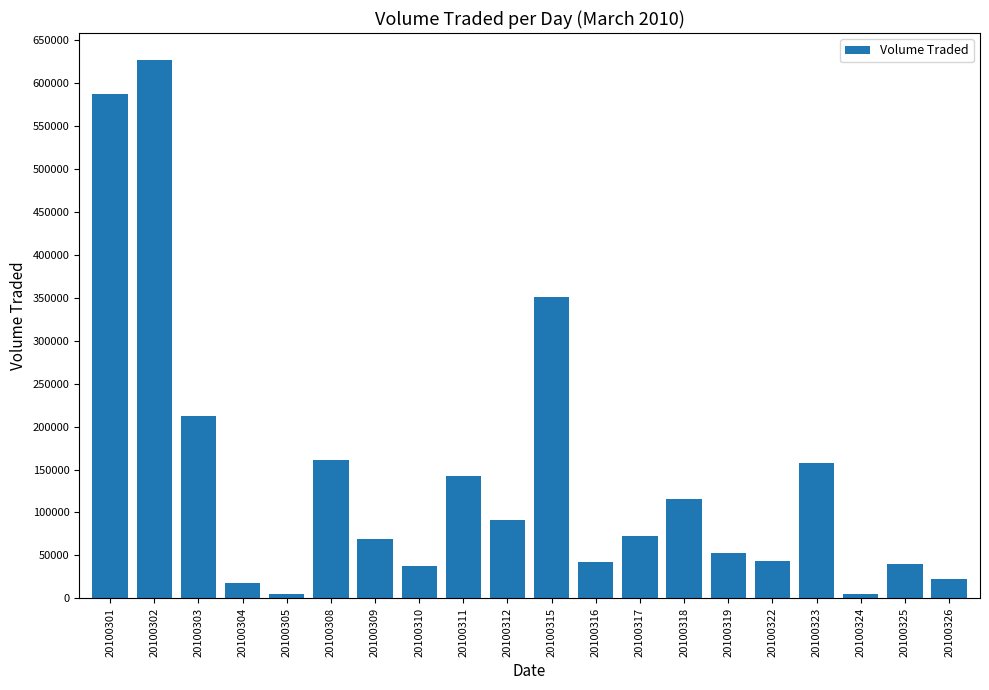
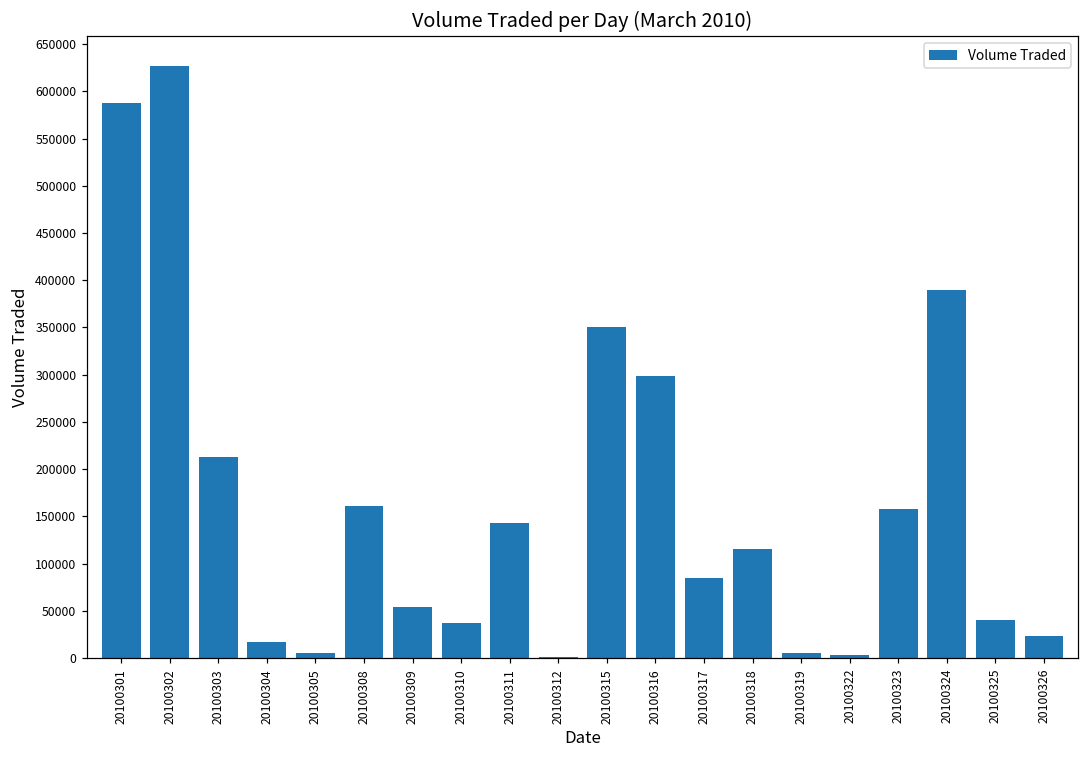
  {
    "20100301": 590000,
    "20100302": 630000,
    "20100303": 210000,
    "20100304": 20000,
    "20100305": 10000,
    "20100308": 160000,
-   "20100309": 70000,
+   "20100309": 50000,
    "20100310": 40000,
    "20100311": 140000,
-   "20100312": 90000,
+   "20100312": 0,
    "20100315": 350000,
-   "20100316": 40000,
-   "20100317": 70000,
+   "20100316": 300000,
+   "20100317": 90000,
    "20100318": 120000,
-   "20100319": 50000,
-   "20100322": 40000,
+   "20100319": 10000,
+   "20100322": 0,
    "20100323": 160000,
-   "20100324": 10000,
+   "20100324": 390000,
    "20100325": 40000,
    "20100326": 20000
  }
